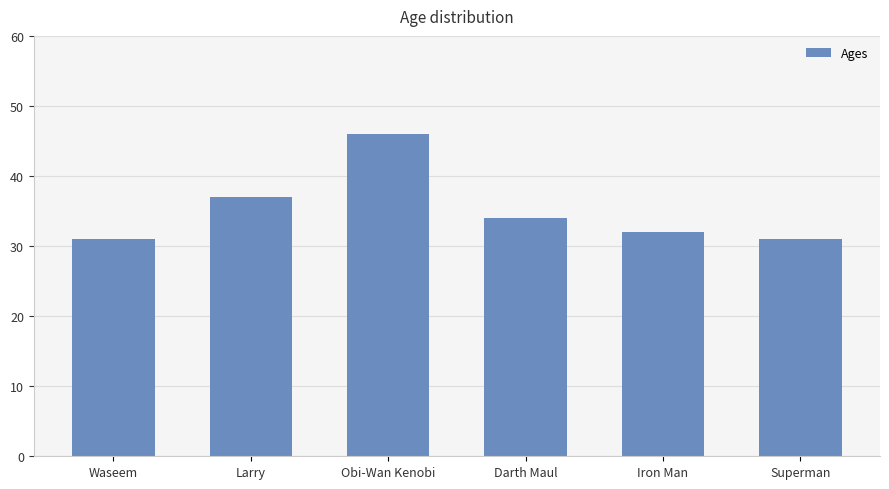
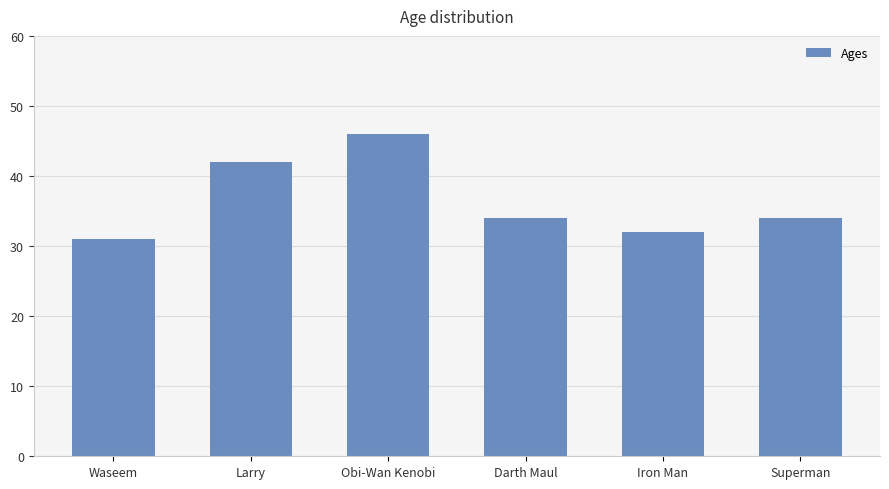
  {
    "Waseem": 31,
-   "Larry": 37,
+   "Larry": 42,
    "Obi-Wan Kenobi": 46,
    "Darth Maul": 34,
    "Iron Man": 32,
-   "Superman": 31
+   "Superman": 34
  }
